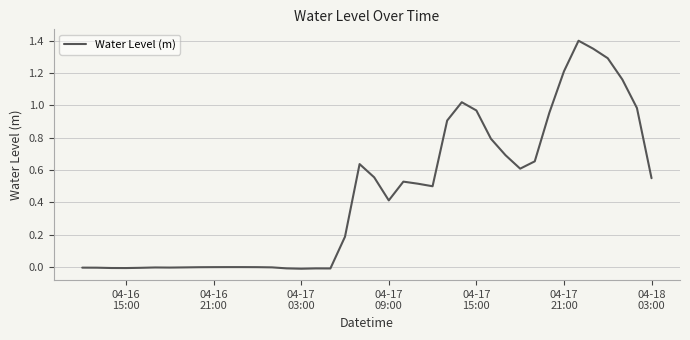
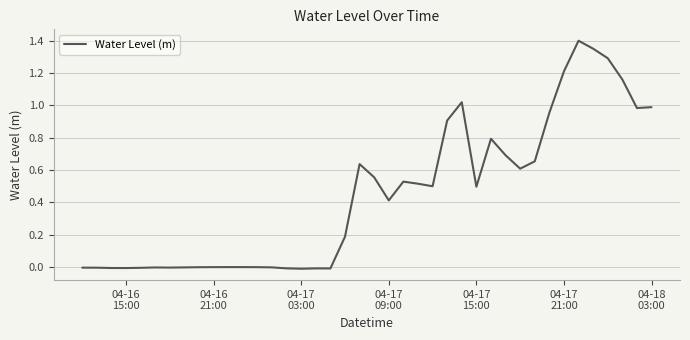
  {
    "04-16 15:00": -0.01,
    "04-16 21:00": 0.00,
    "04-17 03:00": -0.01,
    "04-17 09:00": 0.41,
-   "04-17 15:00": 0.97,
+   "04-17 15:00": 0.50,
    "04-17 21:00": 1.21,
-   "04-18 03:00": 0.55
+   "04-18 03:00": 0.99
  }
